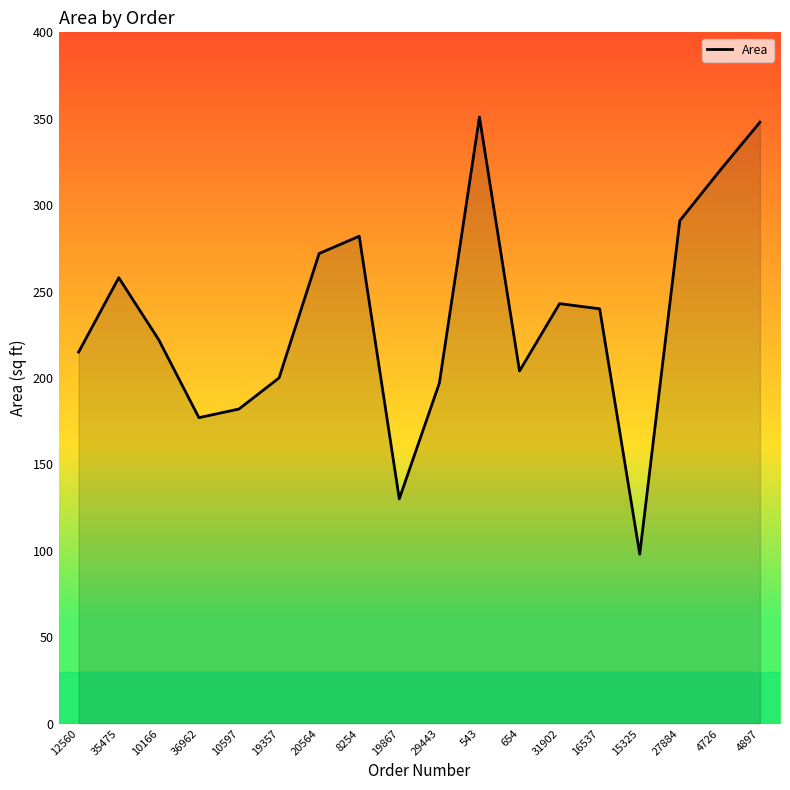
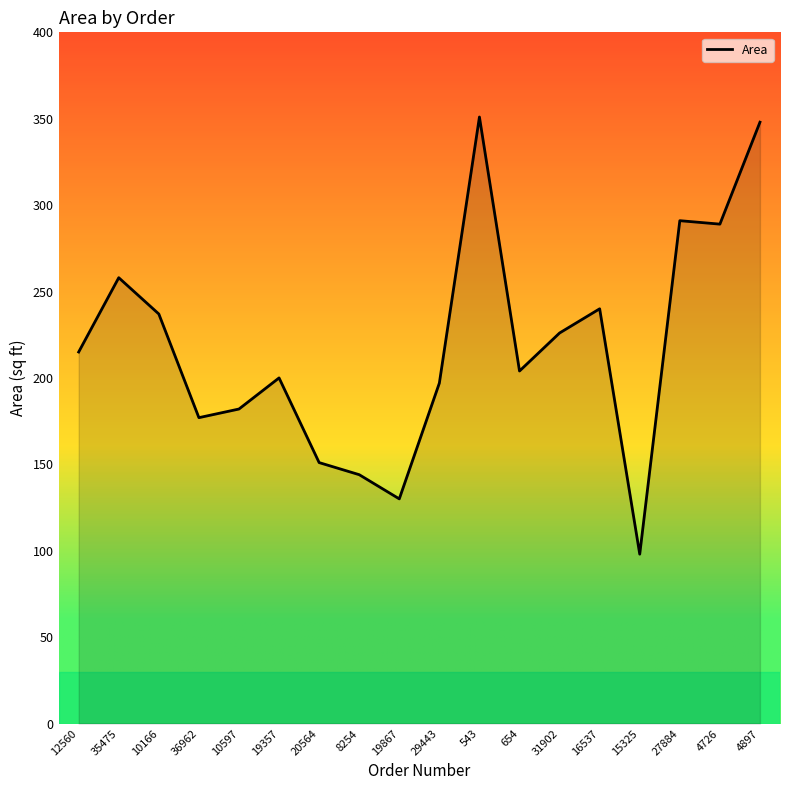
  {
    "12560": 215,
    "35475": 258,
-   "10166": 222,
+   "10166": 237,
    "36962": 177,
    "10597": 182,
    "19357": 200,
-   "20564": 272,
-   "8254": 282,
+   "20564": 151,
+   "8254": 144,
    "19867": 130,
    "29443": 197,
    "543": 351,
    "654": 204,
-   "31902": 243,
+   "31902": 226,
    "16537": 240,
    "15325": 98,
    "27884": 291,
-   "4726": 320,
+   "4726": 289,
    "4897": 348
  }
